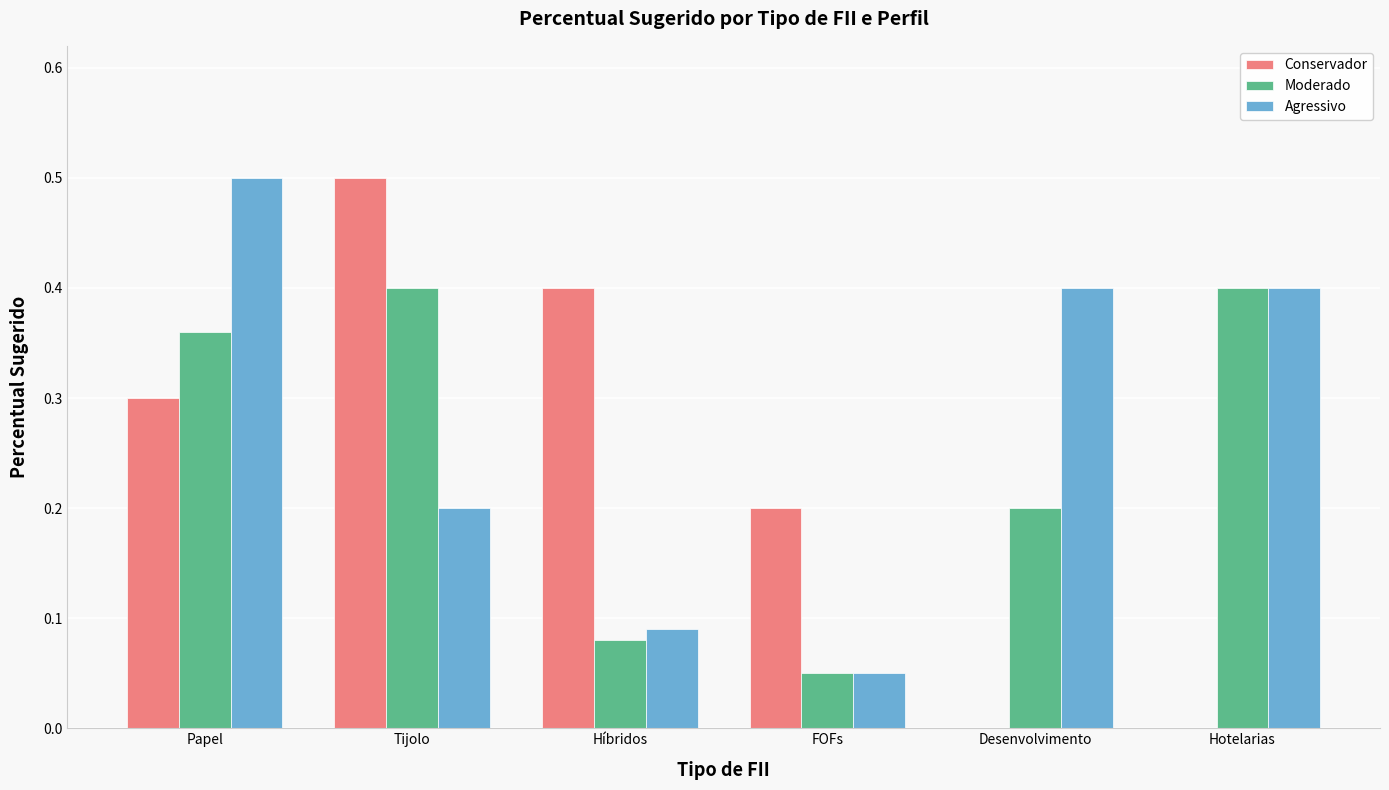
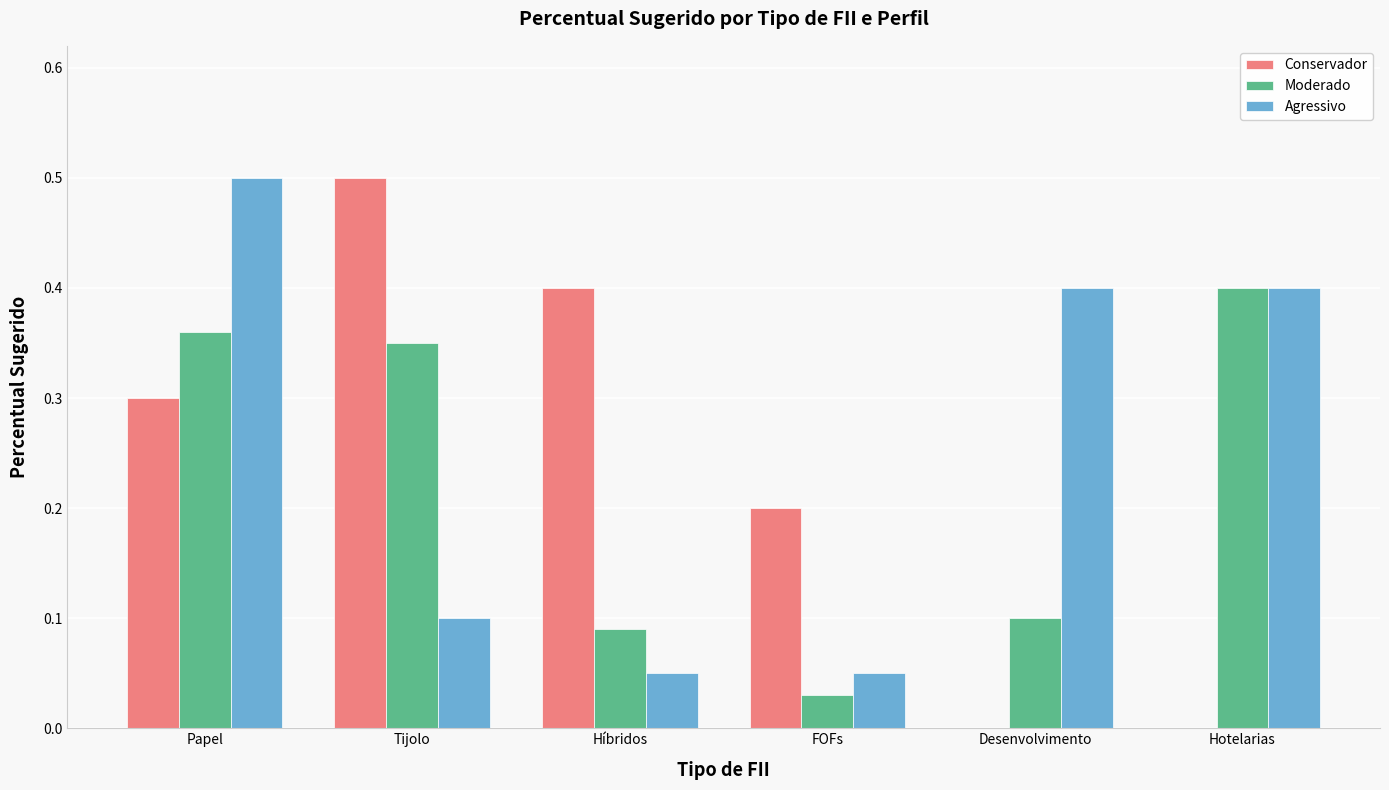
  {
    "Conservador": {
      "Papel": 0.30,
      "Tijolo": 0.50,
      "Híbridos": 0.40,
      "FOFs": 0.20,
      "Desenvolvimento": 0.00,
      "Hotelarias": 0.00
    },
    "Moderado": {
      "Papel": 0.36,
-     "Tijolo": 0.40,
-     "Híbridos": 0.08,
-     "FOFs": 0.05,
-     "Desenvolvimento": 0.2,
+     "Tijolo": 0.35,
+     "Híbridos": 0.09,
+     "FOFs": 0.03,
+     "Desenvolvimento": 0.1,
      "Hotelarias": 0.40
    },
    "Agressivo": {
      "Papel": 0.50,
-     "Tijolo": 0.2,
-     "Híbridos": 0.09,
+     "Tijolo": 0.1,
+     "Híbridos": 0.05,
      "FOFs": 0.05,
      "Desenvolvimento": 0.40,
      "Hotelarias": 0.40
    }
  }
